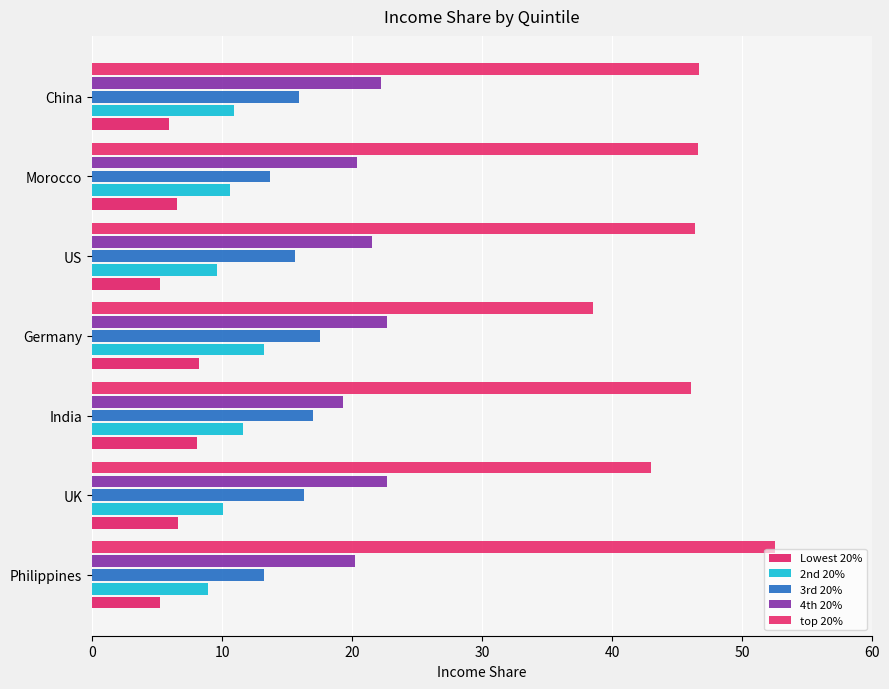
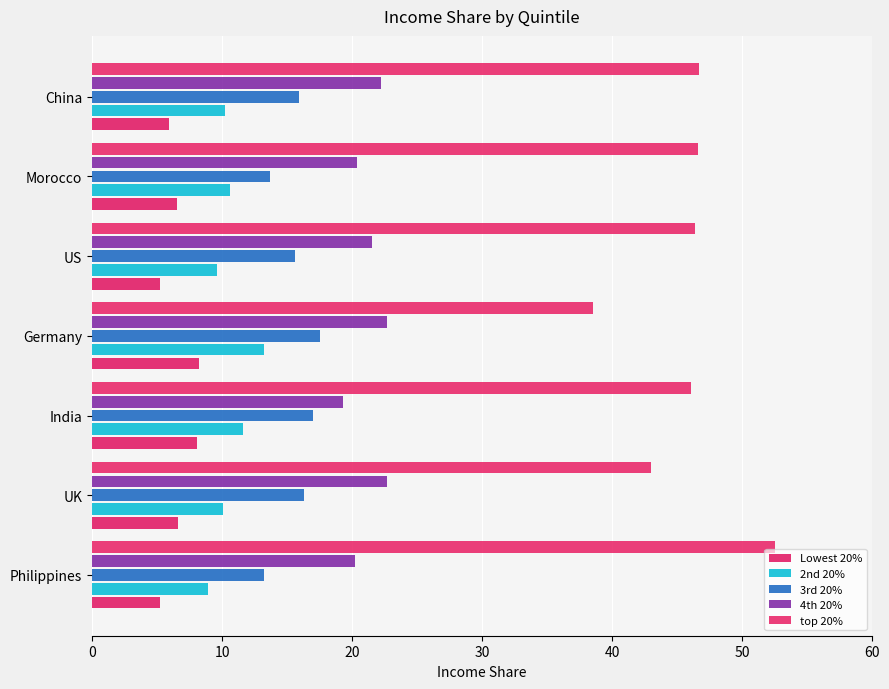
  {
    "2nd 20%": {
-     "China": 10.9,
+     "China": 10.2,
      "Morocco": 10.6,
      "US": 9.6,
      "Germany": 13.2,
      "India": 11.6,
      "UK": 10.1,
      "Philippines": 8.9
    },
    "3rd 20%": {
      "China": 15.9,
      "Morocco": 13.7,
      "US": 15.6,
      "Germany": 17.5,
      "India": 17.0,
      "UK": 16.3,
      "Philippines": 13.2
    },
    "4th 20%": {
      "China": 22.2,
      "Morocco": 20.4,
      "US": 21.5,
      "Germany": 22.7,
      "India": 19.3,
      "UK": 22.7,
      "Philippines": 20.2
    }
  }
